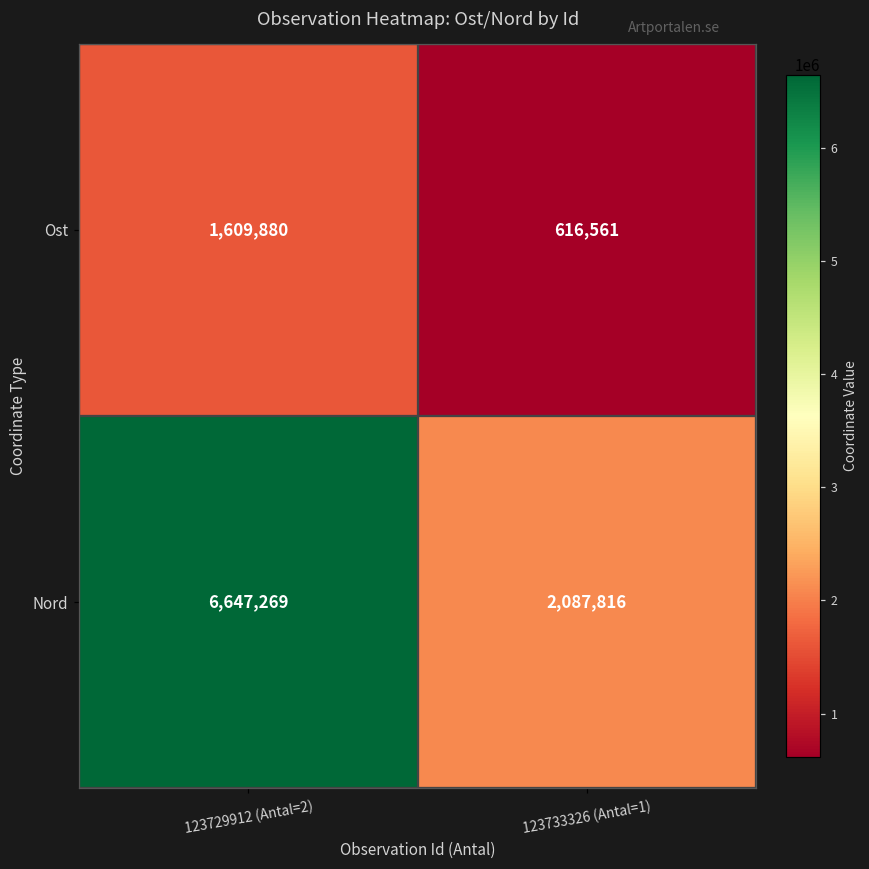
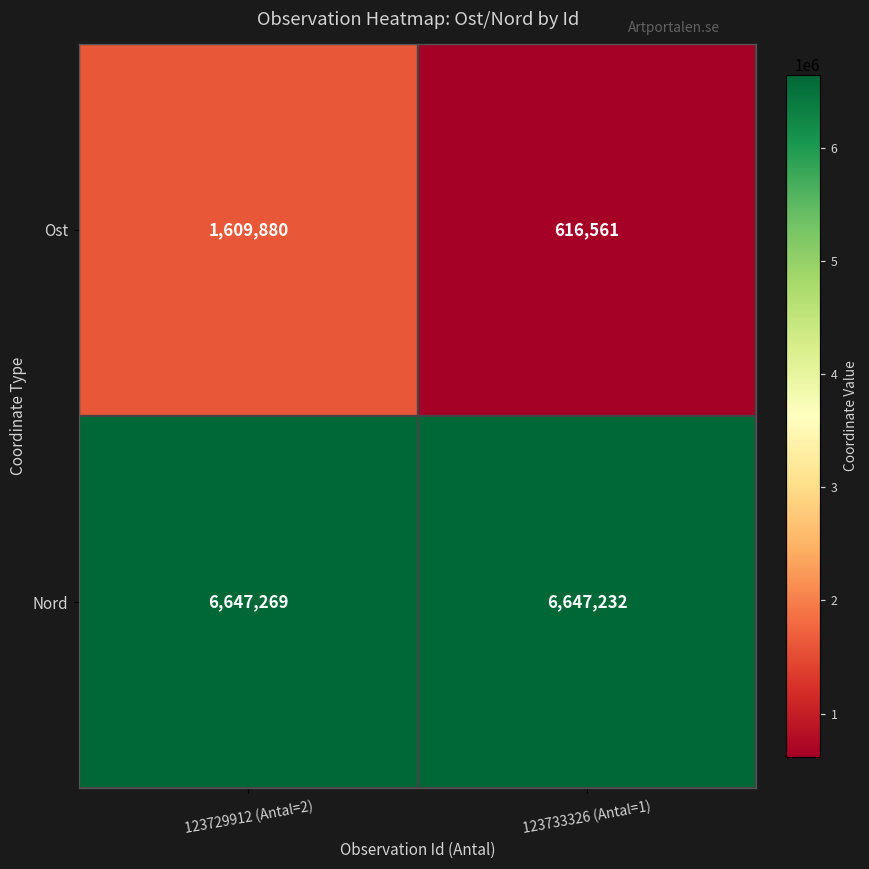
  {
    "Ost": {
      "123729912 (Antal=2)": "1,609,880",
      "123733326 (Antal=1)": "616,561"
    },
    "Nord": {
      "123729912 (Antal=2)": "6,647,269",
-     "123733326 (Antal=1)": "2,087,816"
+     "123733326 (Antal=1)": "6,647,232"
    }
  }
